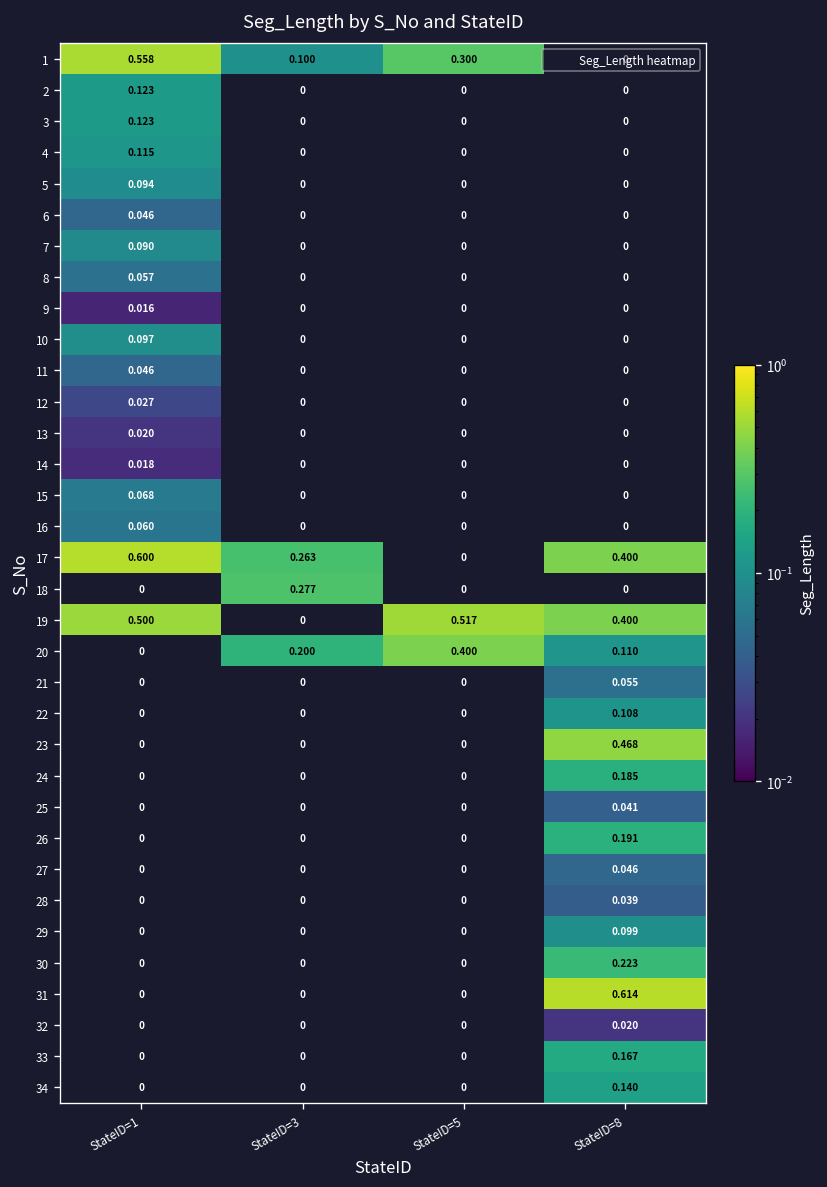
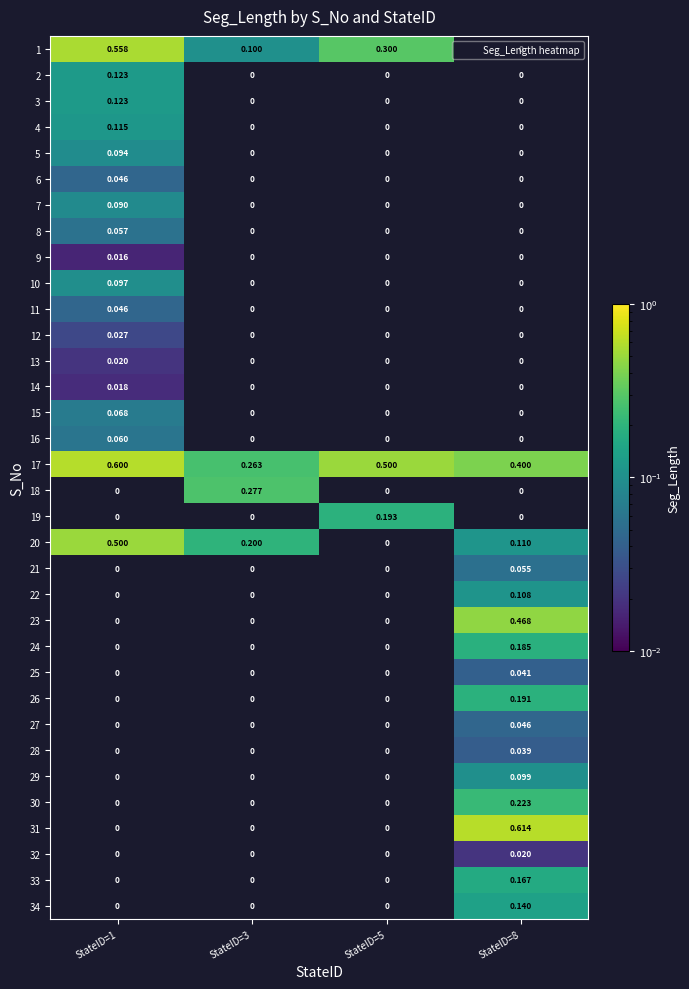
  {
    "1": {
      "StateID=1": 0.558,
      "StateID=3": 0.100,
      "StateID=5": 0.300
    },
    "2": {
      "StateID=1": 0.123,
      "StateID=3": 0,
      "StateID=5": 0,
      "StateID=8": 0
    },
    "3": {
      "StateID=1": 0.123,
      "StateID=3": 0,
      "StateID=5": 0,
      "StateID=8": 0
    },
    "4": {
      "StateID=1": 0.115,
      "StateID=3": 0,
      "StateID=5": 0,
      "StateID=8": 0
    },
    "5": {
      "StateID=1": 0.094,
      "StateID=3": 0,
      "StateID=5": 0,
      "StateID=8": 0
    },
    "6": {
      "StateID=1": 0.046,
      "StateID=3": 0,
      "StateID=5": 0,
      "StateID=8": 0
    },
    "7": {
      "StateID=1": 0.090,
      "StateID=3": 0,
      "StateID=5": 0,
      "StateID=8": 0
    },
    "8": {
      "StateID=1": 0.057,
      "StateID=3": 0,
      "StateID=5": 0,
      "StateID=8": 0
    },
    "9": {
      "StateID=1": 0.016,
      "StateID=3": 0,
      "StateID=5": 0,
      "StateID=8": 0
    },
    "10": {
      "StateID=1": 0.097,
      "StateID=3": 0,
      "StateID=5": 0,
      "StateID=8": 0
    },
    "11": {
      "StateID=1": 0.046,
      "StateID=3": 0,
      "StateID=5": 0,
      "StateID=8": 0
    },
    "12": {
      "StateID=1": 0.027,
      "StateID=3": 0,
      "StateID=5": 0,
      "StateID=8": 0
    },
    "13": {
      "StateID=1": 0.020,
      "StateID=3": 0,
      "StateID=5": 0,
      "StateID=8": 0
    },
    "14": {
      "StateID=1": 0.018,
      "StateID=3": 0,
      "StateID=5": 0,
      "StateID=8": 0
    },
    "15": {
      "StateID=1": 0.068,
      "StateID=3": 0,
      "StateID=5": 0,
      "StateID=8": 0
    },
    "16": {
      "StateID=1": 0.060,
      "StateID=3": 0,
      "StateID=5": 0,
      "StateID=8": 0
    },
    "17": {
      "StateID=1": 0.600,
      "StateID=3": 0.263,
-     "StateID=5": 0,
+     "StateID=5": 0.500,
      "StateID=8": 0.400
    },
    "18": {
      "StateID=1": 0,
      "StateID=3": 0.277,
      "StateID=5": 0,
      "StateID=8": 0
    },
    "19": {
-     "StateID=1": 0.500,
+     "StateID=1": 0,
      "StateID=3": 0,
-     "StateID=5": 0.517,
-     "StateID=8": 0.400
+     "StateID=5": 0.193,
+     "StateID=8": 0
    },
    "20": {
-     "StateID=1": 0,
+     "StateID=1": 0.500,
      "StateID=3": 0.200,
-     "StateID=5": 0.400,
+     "StateID=5": 0,
      "StateID=8": 0.110
    },
    "21": {
      "StateID=1": 0,
      "StateID=3": 0,
      "StateID=5": 0,
      "StateID=8": 0.055
    },
    "22": {
      "StateID=1": 0,
      "StateID=3": 0,
      "StateID=5": 0,
      "StateID=8": 0.108
    },
    "23": {
      "StateID=1": 0,
      "StateID=3": 0,
      "StateID=5": 0,
      "StateID=8": 0.468
    },
    "24": {
      "StateID=1": 0,
      "StateID=3": 0,
      "StateID=5": 0,
      "StateID=8": 0.185
    },
    "25": {
      "StateID=1": 0,
      "StateID=3": 0,
      "StateID=5": 0,
      "StateID=8": 0.041
    },
    "26": {
      "StateID=1": 0,
      "StateID=3": 0,
      "StateID=5": 0,
      "StateID=8": 0.191
    },
    "27": {
      "StateID=1": 0,
      "StateID=3": 0,
      "StateID=5": 0,
      "StateID=8": 0.046
    },
    "28": {
      "StateID=1": 0,
      "StateID=3": 0,
      "StateID=5": 0,
      "StateID=8": 0.039
    },
    "29": {
      "StateID=1": 0,
      "StateID=3": 0,
      "StateID=5": 0,
      "StateID=8": 0.099
    },
    "30": {
      "StateID=1": 0,
      "StateID=3": 0,
      "StateID=5": 0,
      "StateID=8": 0.223
    },
    "31": {
      "StateID=1": 0,
      "StateID=3": 0,
      "StateID=5": 0,
      "StateID=8": 0.614
    },
    "32": {
      "StateID=1": 0,
      "StateID=3": 0,
      "StateID=5": 0,
      "StateID=8": 0.020
    },
    "33": {
      "StateID=1": 0,
      "StateID=3": 0,
      "StateID=5": 0,
      "StateID=8": 0.167
    },
    "34": {
      "StateID=1": 0,
      "StateID=3": 0,
      "StateID=5": 0,
      "StateID=8": 0.140
    }
  }
